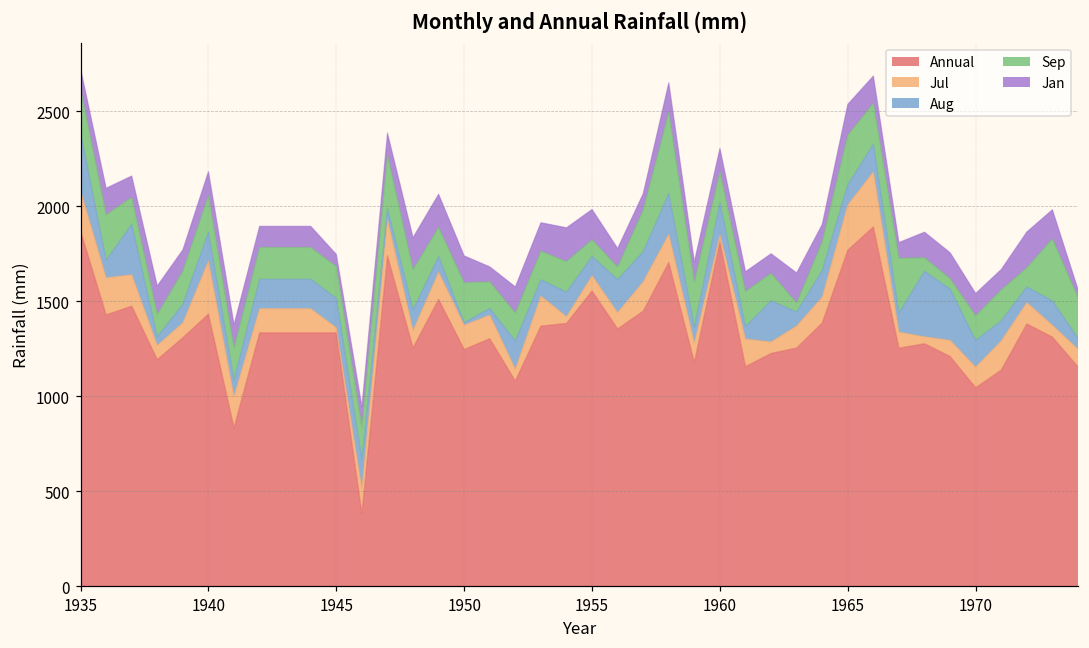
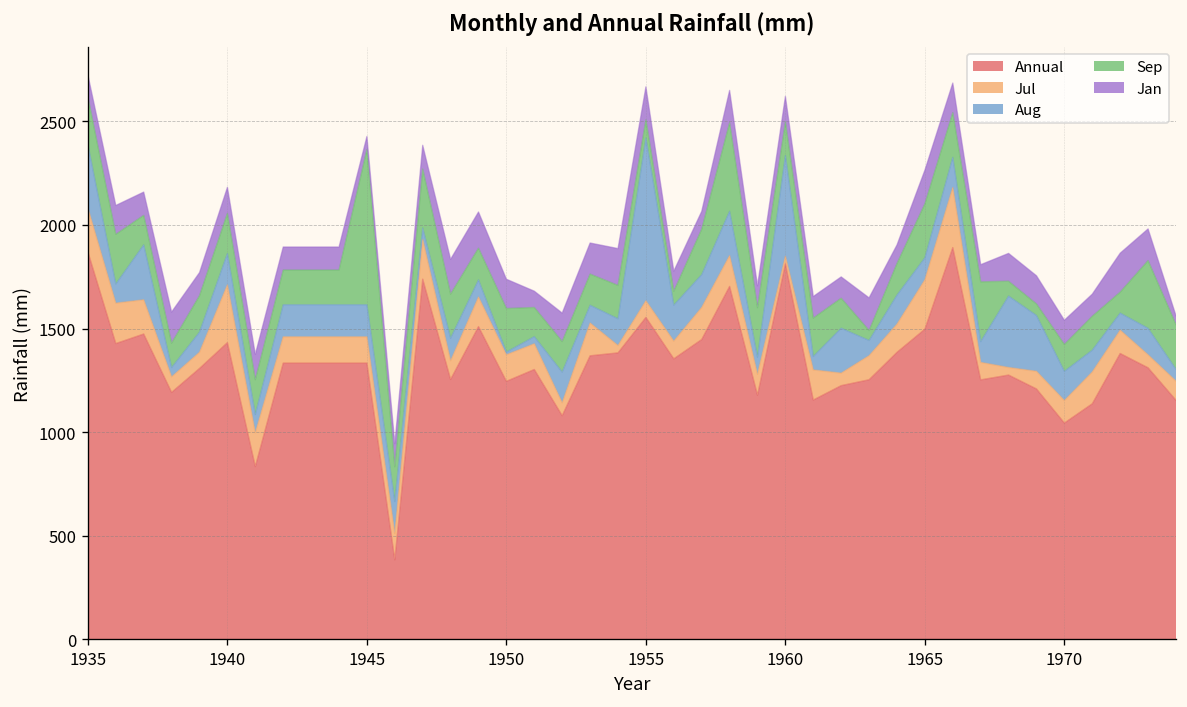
  {
    "Annual": {
      "1935": 1870,
      "1940": 1430,
      "1945": 1330,
      "1950": 1250,
      "1955": 1550,
      "1960": 1810,
-     "1965": 1770,
+     "1965": 1500,
      "1970": 1040
    },
    "Jul": {
      "1935": 210,
      "1940": 280,
-     "1945": 30,
+     "1945": 130,
      "1955": 80,
      "1960": 40,
      "1965": 240,
      "1970": 110
    },
    "Aug": {
      "1935": 310,
      "1940": 150,
      "1945": 150,
-     "1955": 100,
-     "1960": 170,
+     "1955": 780,
+     "1960": 490,
      "1965": 110,
      "1970": 140
    },
    "Sep": {
      "1935": 230,
      "1940": 190,
-     "1945": 170,
+     "1945": 750,
      "1950": 210,
      "1955": 90,
      "1960": 160,
      "1965": 260,
      "1970": 130
    },
    "Jan": {
      "1935": 110,
      "1940": 130,
      "1945": 60,
      "1950": 140,
      "1955": 160,
      "1960": 120,
      "1965": 160,
      "1970": 120
    }
  }
